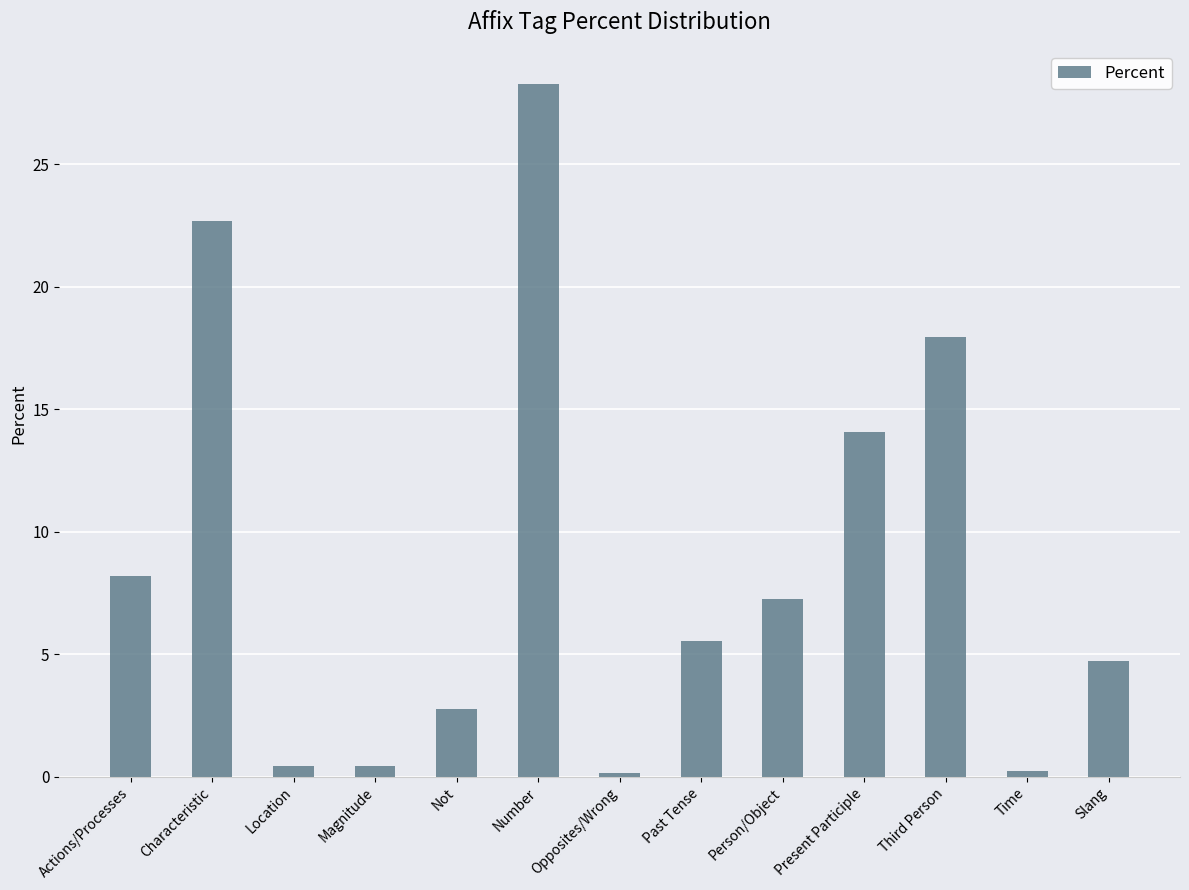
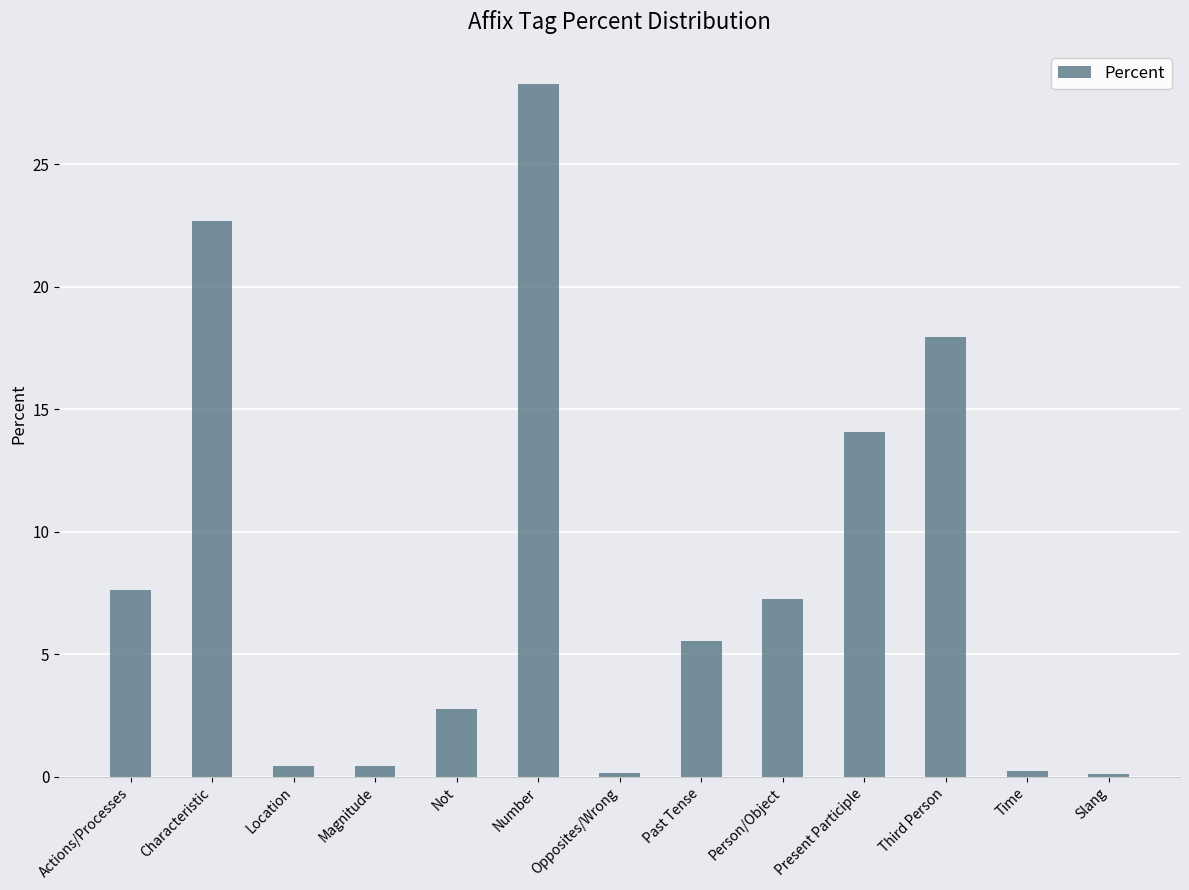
  {
-   "Actions/Processes": 8.2,
+   "Actions/Processes": 7.6,
    "Characteristic": 22.7,
    "Location": 0.4,
    "Magnitude": 0.5,
    "Not": 2.8,
    "Number": 28.3,
    "Opposites/Wrong": 0.1,
    "Past Tense": 5.6,
    "Person/Object": 7.3,
    "Present Participle": 14.1,
    "Third Person": 18.0,
    "Time": 0.2,
-   "Slang": 4.7
+   "Slang": 0.1
  }
